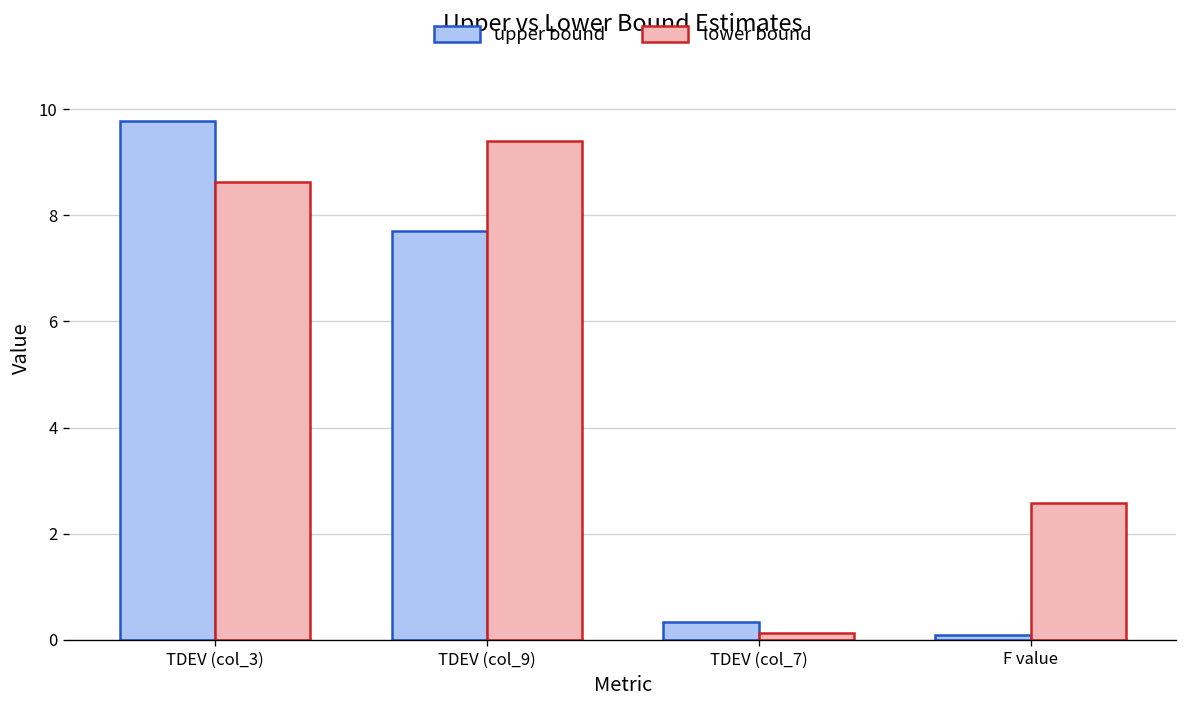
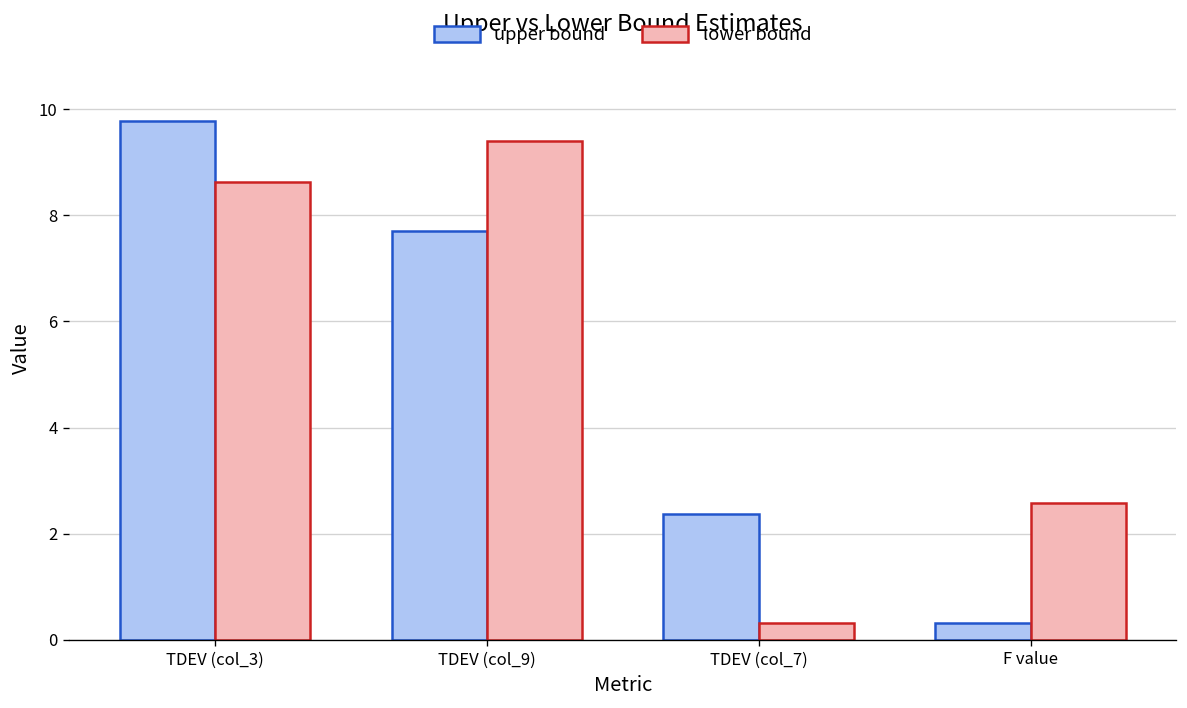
  {
    "upper bound": {
      "TDEV (col_3)": 9.8,
      "TDEV (col_9)": 7.7,
-     "TDEV (col_7)": 0.3,
-     "F value": 0.1
+     "TDEV (col_7)": 2.4,
+     "F value": 0.3
    },
    "lower bound": {
      "TDEV (col_3)": 8.6,
      "TDEV (col_9)": 9.4,
-     "TDEV (col_7)": 0.1,
+     "TDEV (col_7)": 0.3,
      "F value": 2.6
    }
  }
